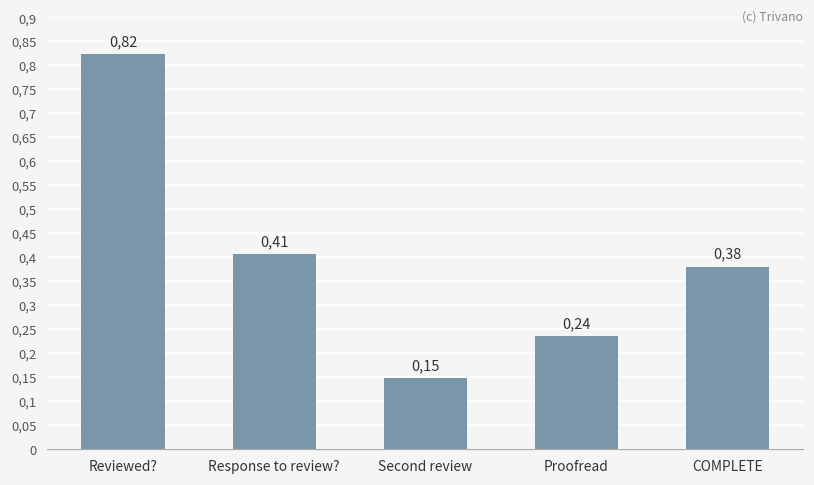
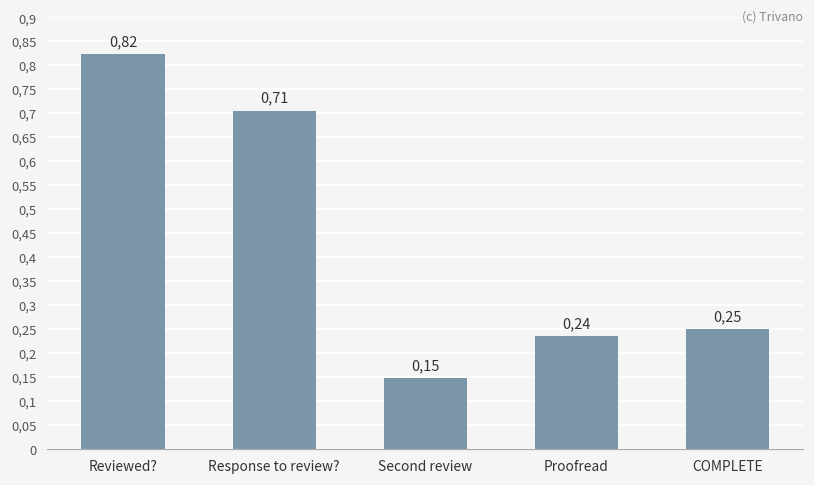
  {
-   "Response to review?": "0,41",
-   "COMPLETE": "0,38"
+   "Response to review?": "0,71",
+   "COMPLETE": "0,25"
  }
